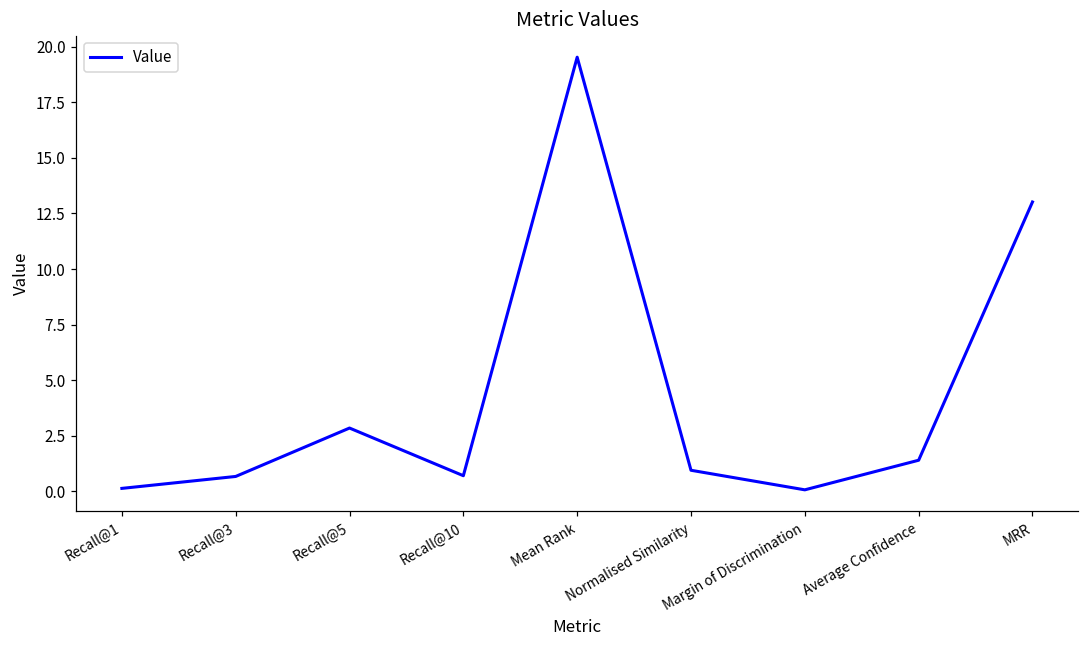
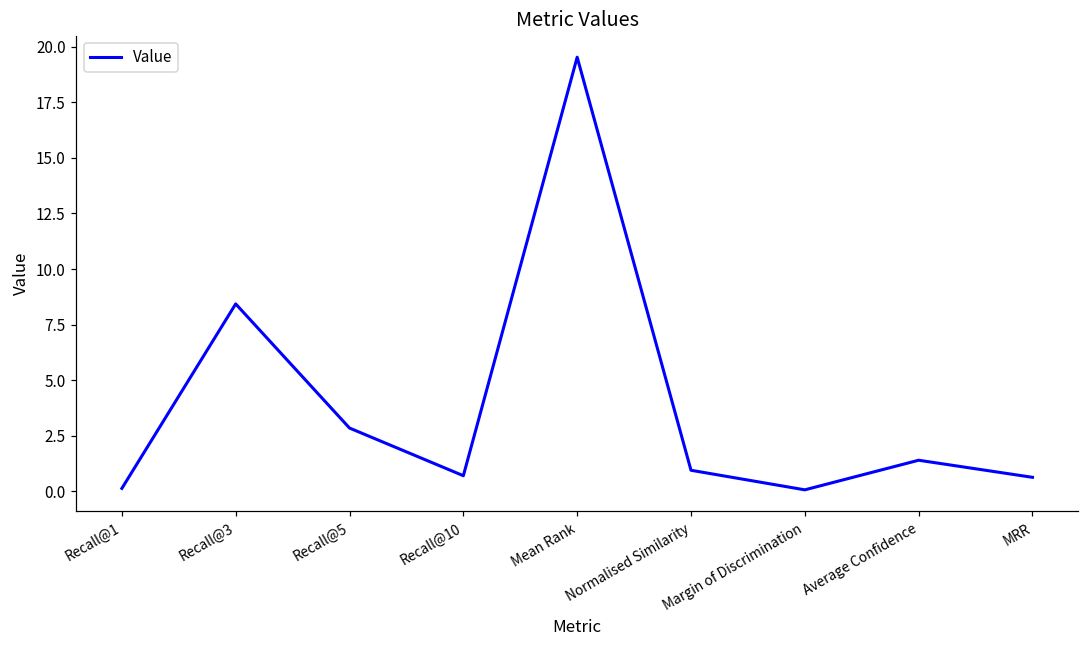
  {
    "Recall@1": 0.1,
-   "Recall@3": 0.7,
+   "Recall@3": 8.4,
    "Recall@5": 2.8,
    "Recall@10": 0.7,
    "Mean Rank": 19.5,
    "Normalised Similarity": 0.9,
    "Margin of Discrimination": 0.1,
    "Average Confidence": 1.4,
-   "MRR": 13.0
+   "MRR": 0.6
  }
